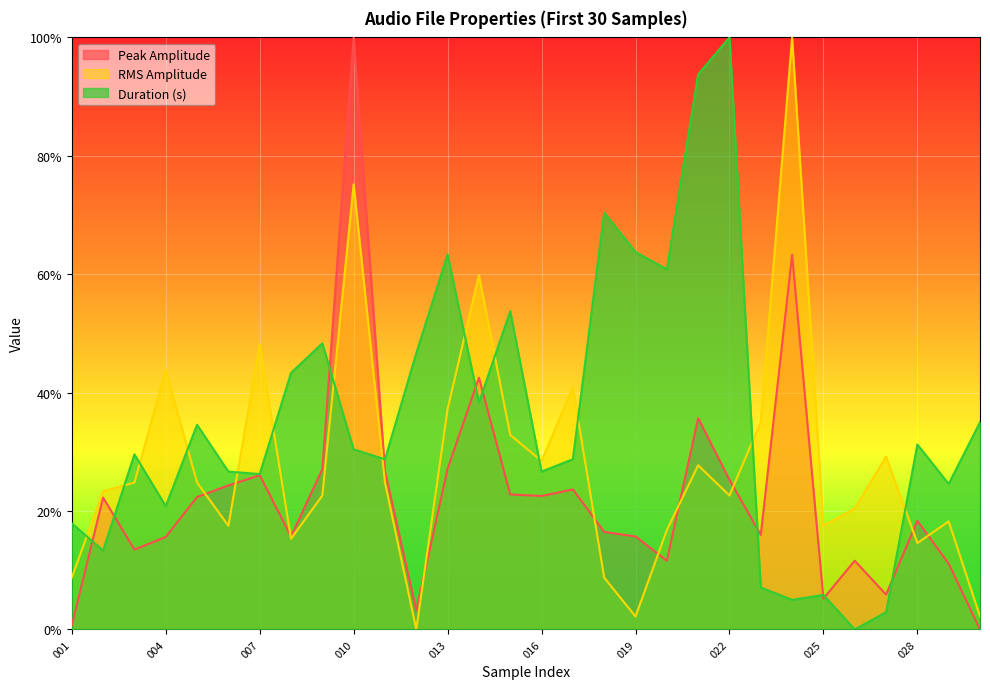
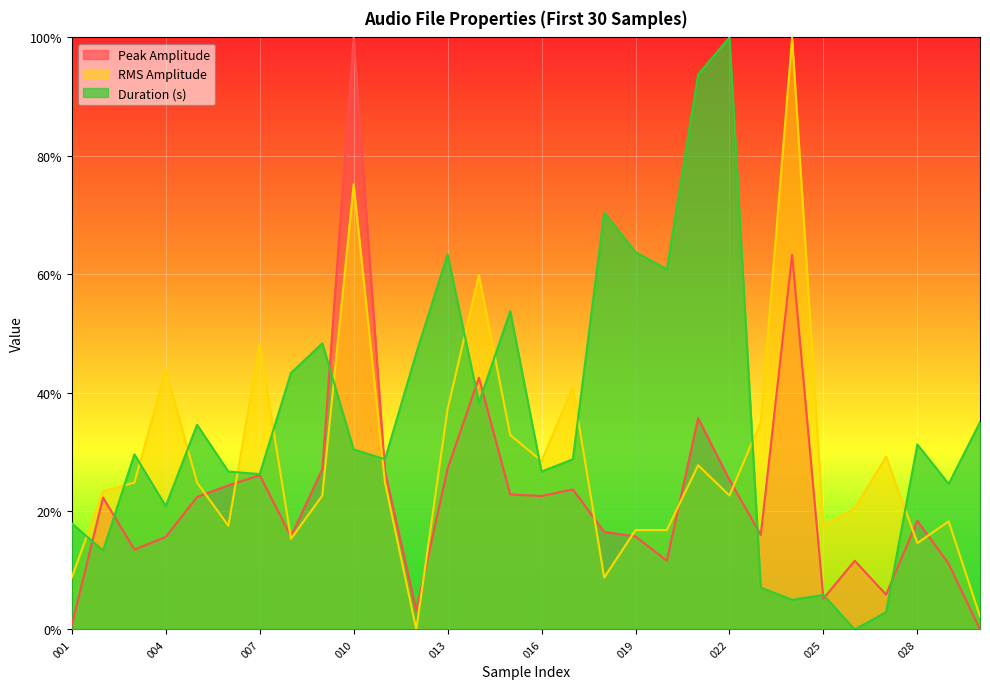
  {
    "Peak Amplitude": {
      "001": "1%",
      "004": "16%",
      "010": "100%",
      "013": "27%",
      "016": "23%",
      "019": "16%",
      "022": "25%",
      "025": "5%",
      "028": "18%"
    },
    "RMS Amplitude": {
      "001": "9%",
      "004": "44%",
      "007": "48%",
      "010": "75%",
      "013": "37%",
      "016": "28%",
-     "019": "2%",
+     "019": "17%",
      "022": "23%",
      "025": "18%",
      "028": "15%"
    },
    "Duration (s)": {
      "001": "18%",
      "004": "21%",
      "010": "30%",
      "013": "63%",
      "016": "27%",
      "019": "64%",
      "022": "100%",
      "025": "6%",
      "028": "31%"
    }
  }
